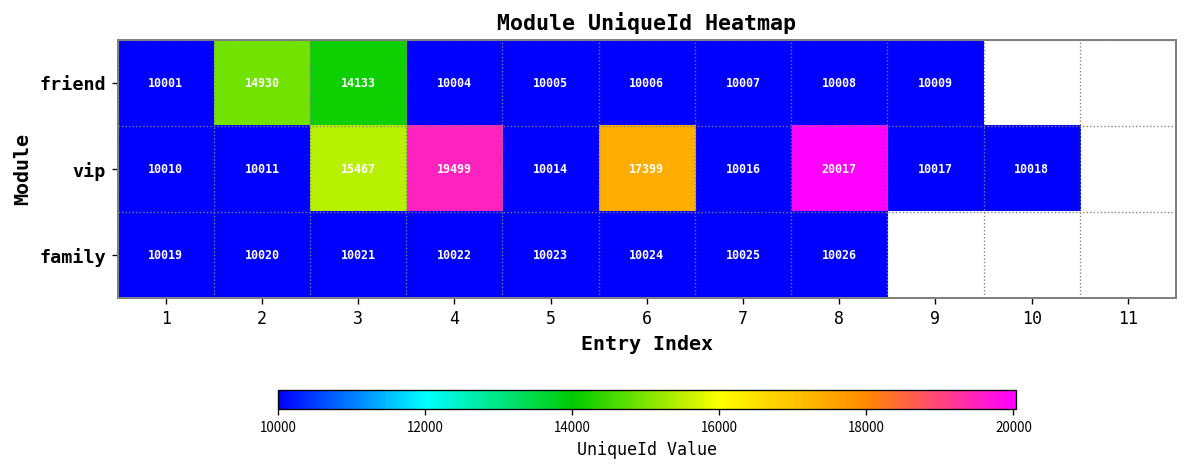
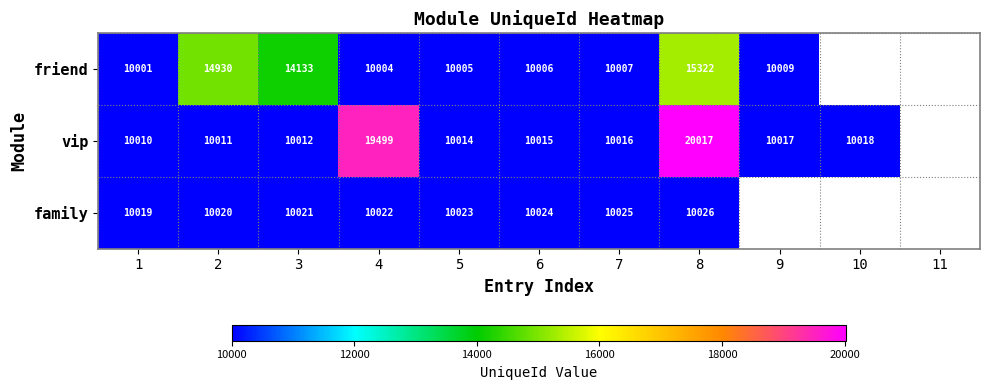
  {
    "friend": {
      "1": 10001,
      "2": 14930,
      "3": 14133,
      "4": 10004,
      "5": 10005,
      "6": 10006,
      "7": 10007,
-     "8": 10008,
+     "8": 15322,
      "9": 10009
    },
    "vip": {
      "1": 10010,
      "2": 10011,
-     "3": 15467,
+     "3": 10012,
      "4": 19499,
      "5": 10014,
-     "6": 17399,
+     "6": 10015,
      "7": 10016,
      "8": 20017,
      "9": 10017,
      "10": 10018
    },
    "family": {
      "1": 10019,
      "2": 10020,
      "3": 10021,
      "4": 10022,
      "5": 10023,
      "6": 10024,
      "7": 10025,
      "8": 10026
    }
  }
